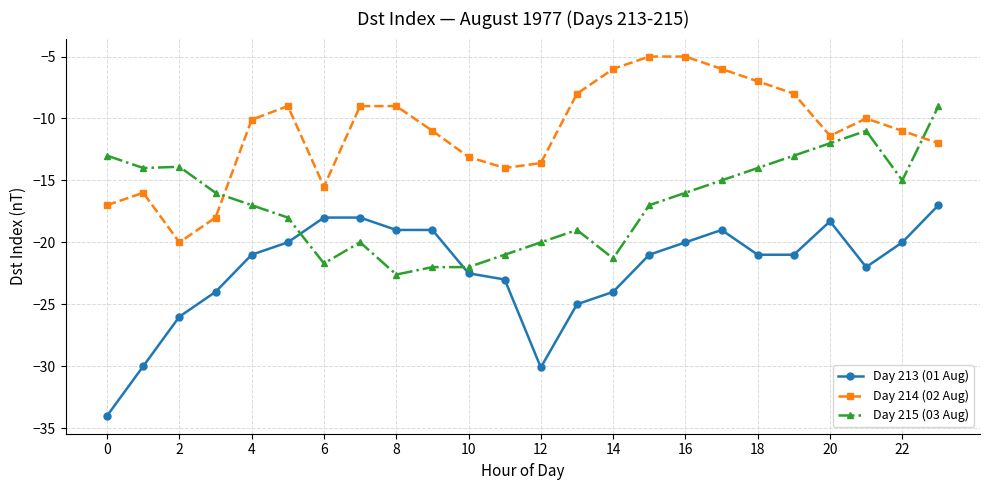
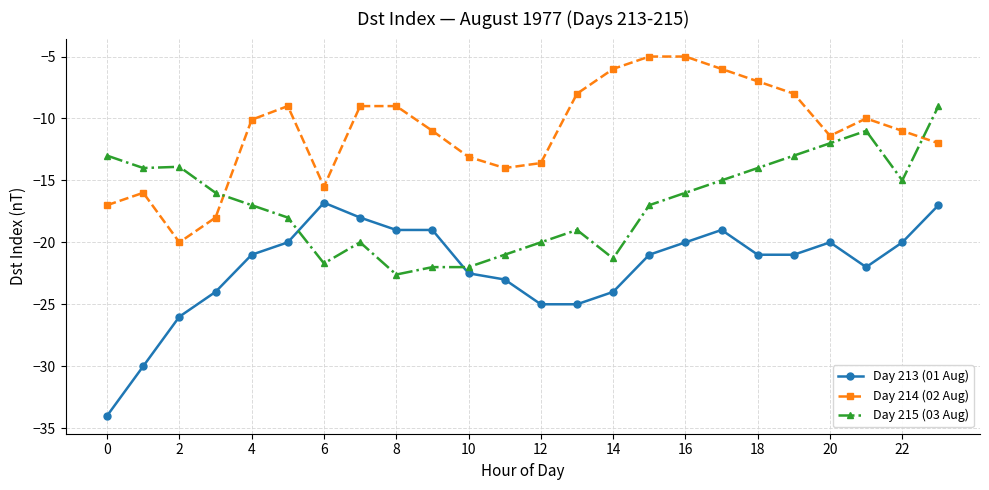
  {
    "Day 213 (01 Aug)": {
      "0": -34.0,
      "2": -26.0,
      "4": -21.0,
-     "6": -18.0,
+     "6": -16.8,
      "8": -19.0,
      "10": -22.5,
-     "12": -30.1,
+     "12": -25.0,
      "14": -24.0,
      "16": -20.0,
      "18": -21.0,
-     "20": -18.3,
+     "20": -20.0,
      "22": -20.0
    },
    "Day 214 (02 Aug)": {
      "0": -17.0,
      "2": -20.0,
      "4": -10.1,
      "6": -15.5,
      "8": -9.0,
      "10": -13.1,
      "12": -13.6,
      "14": -6.0,
      "16": -5.0,
      "18": -7.0,
      "20": -11.4,
      "22": -11.0
    },
    "Day 215 (03 Aug)": {
      "0": -13.0,
      "2": -13.9,
      "4": -17.0,
      "6": -21.7,
      "8": -22.6,
      "10": -22.0,
      "12": -20.0,
      "14": -21.3,
      "16": -16.0,
      "18": -14.0,
      "20": -12.0,
      "22": -15.0
    }
  }
